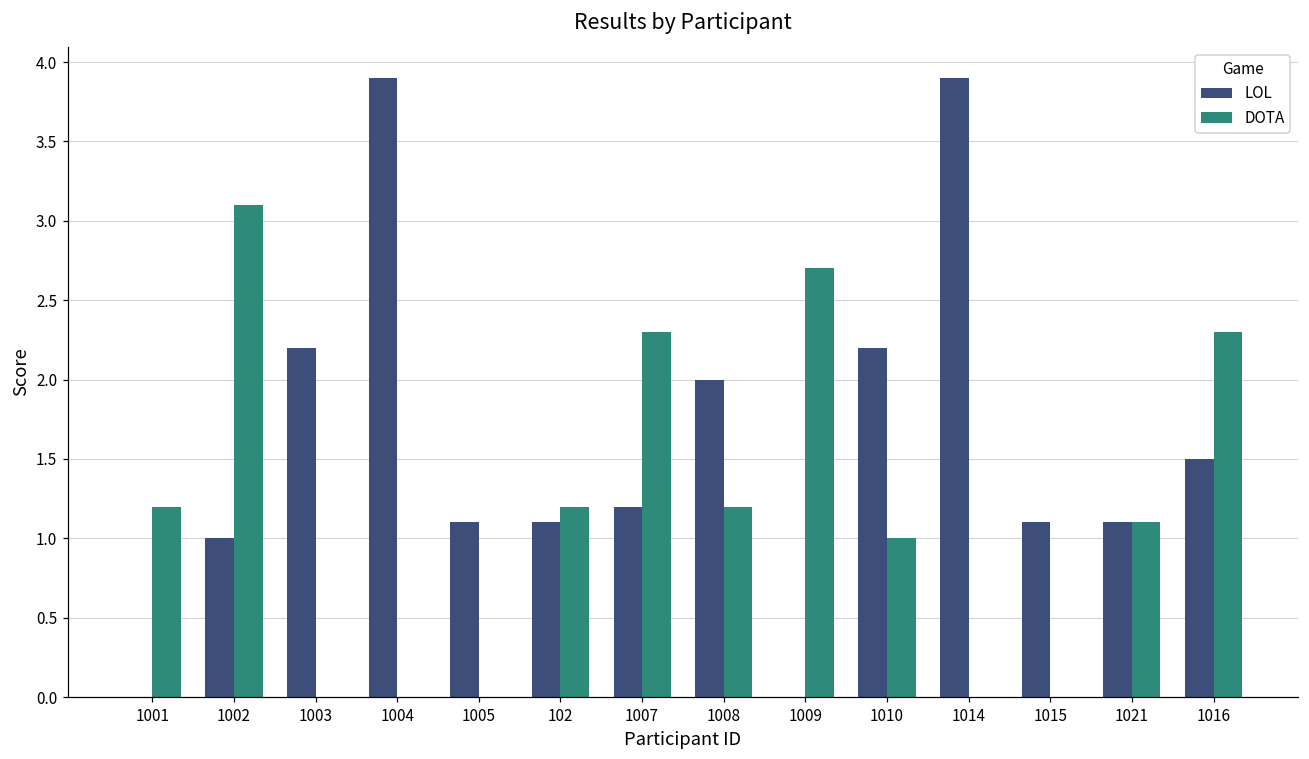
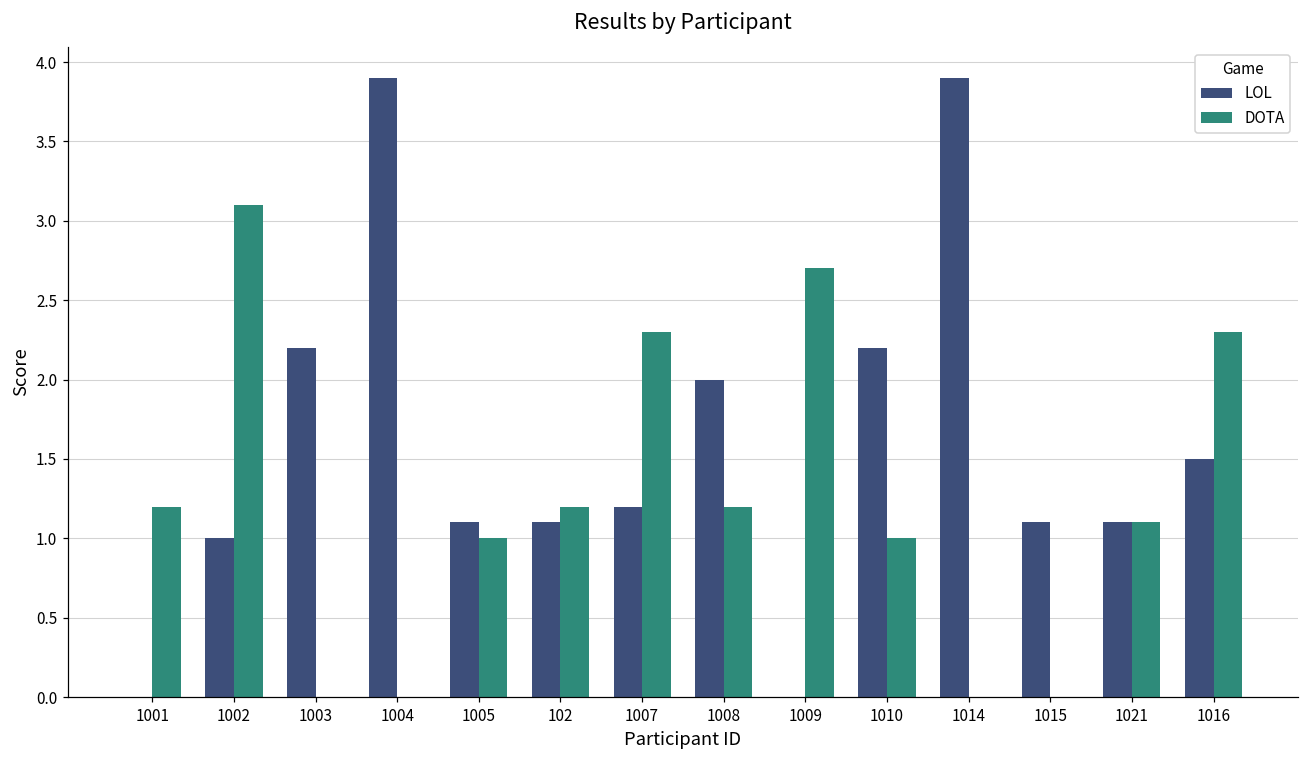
  {
    "LOL": {
      "1001": 0,
      "1002": 1,
      "1003": 2.20,
      "1004": 3.90,
      "1005": 1.10,
      "102": 1.10,
      "1007": 1.20,
      "1008": 2,
      "1009": 0,
      "1010": 2.20,
      "1014": 3.90,
      "1015": 1.10,
      "1021": 1.10,
      "1016": 1.50
    },
    "DOTA": {
      "1001": 1.20,
      "1002": 3.10,
      "1003": 0,
      "1004": 0,
-     "1005": 0,
+     "1005": 1,
      "102": 1.20,
      "1007": 2.30,
      "1008": 1.20,
      "1009": 2.70,
      "1010": 1,
      "1014": 0,
      "1015": 0,
      "1021": 1.10,
      "1016": 2.30
    }
  }
